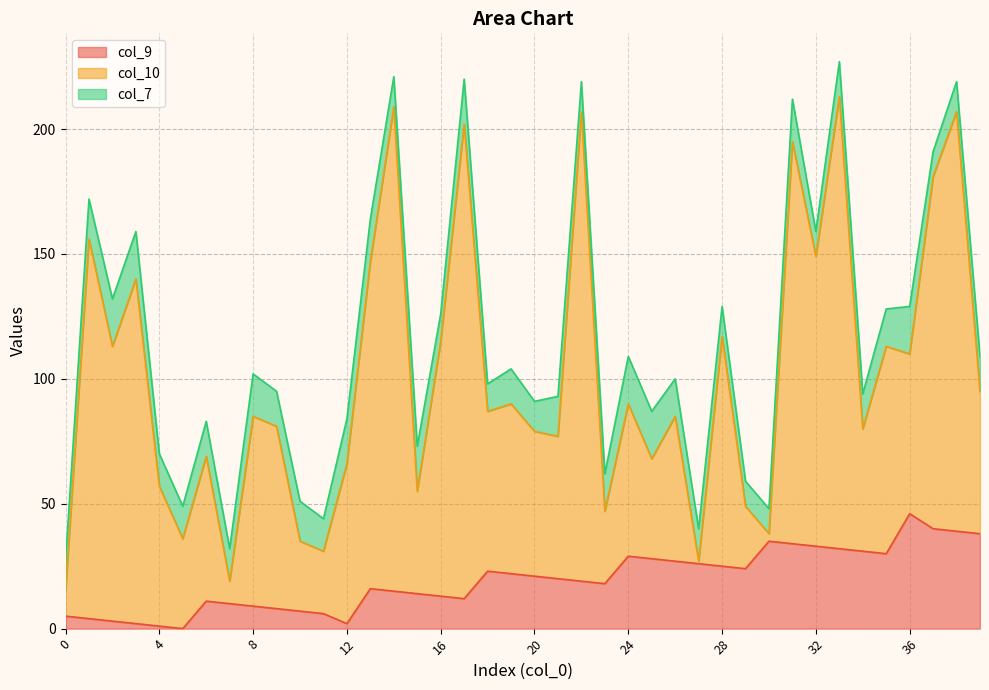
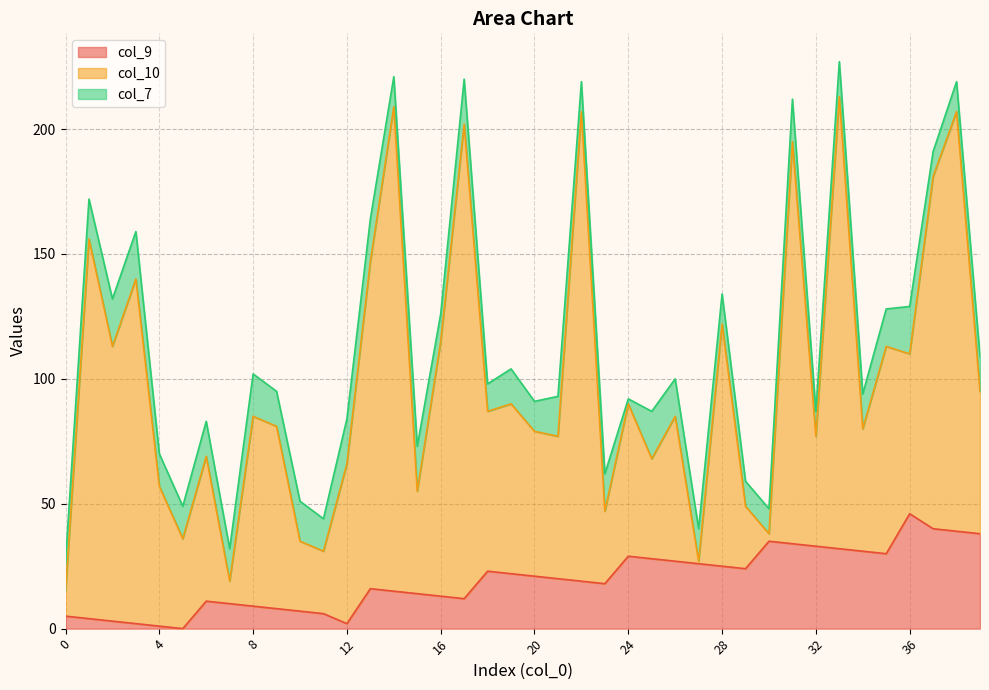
  {
    "col_9": {
      "0": 5,
      "4": 1,
      "8": 9,
      "12": 2,
      "16": 13,
      "20": 21,
      "24": 29,
      "28": 25,
      "32": 33,
      "36": 46
    },
    "col_10": {
      "0": 10,
      "4": 56,
      "8": 76,
      "12": 64,
      "16": 102,
      "20": 58,
      "24": 61,
-     "28": 92,
-     "32": 116,
+     "28": 97,
+     "32": 44,
      "36": 64
    },
    "col_7": {
      "0": 12,
      "4": 13,
      "8": 17,
      "12": 18,
      "16": 11,
      "20": 12,
-     "24": 19,
+     "24": 2,
      "28": 12,
      "32": 10,
      "36": 19
    }
  }
